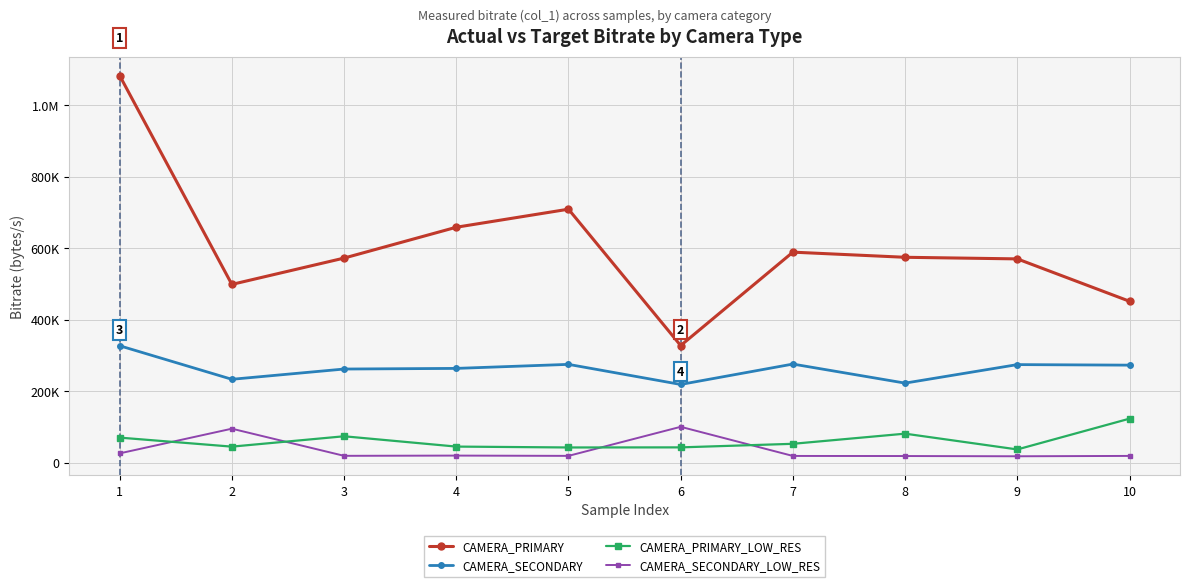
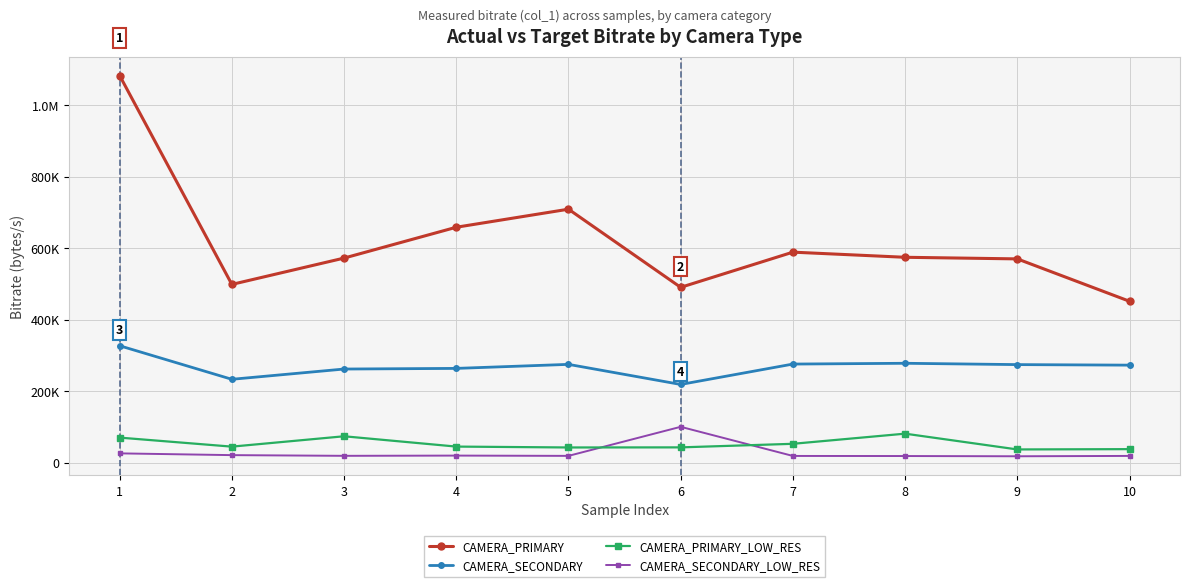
  {
    "CAMERA_PRIMARY": {
      "1": 1080000,
      "2": 500000,
      "3": 570000,
      "4": 660000,
      "5": 710000,
-     "6": 330000,
+     "6": 490000,
      "7": 590000,
      "8": 570000,
      "9": 570000,
      "10": 450000
    },
    "CAMERA_SECONDARY": {
      "2": 230000,
      "3": 260000,
      "4": 260000,
      "5": 280000,
      "7": 280000,
-     "8": 220000,
+     "8": 280000,
      "9": 270000,
      "10": 270000
    },
    "CAMERA_PRIMARY_LOW_RES": {
      "1": 70000,
      "2": 40000,
      "3": 70000,
      "4": 40000,
      "5": 40000,
      "6": 40000,
      "7": 50000,
      "8": 80000,
      "9": 40000,
-     "10": 120000
+     "10": 40000
    },
    "CAMERA_SECONDARY_LOW_RES": {
      "1": 30000,
-     "2": 90000,
+     "2": 20000,
      "3": 20000,
      "4": 20000,
      "5": 20000,
      "6": 100000,
      "7": 20000,
      "8": 20000,
      "9": 20000,
      "10": 20000
    }
  }
